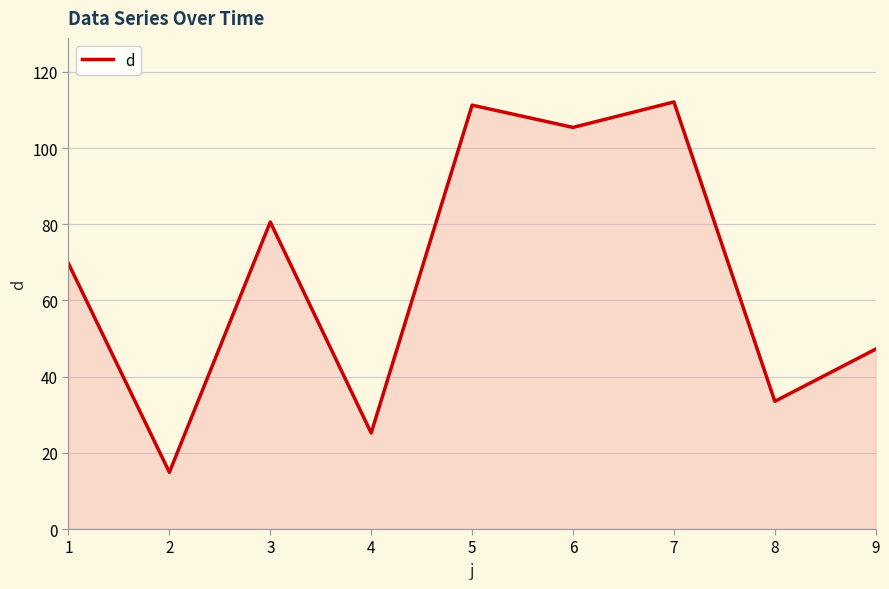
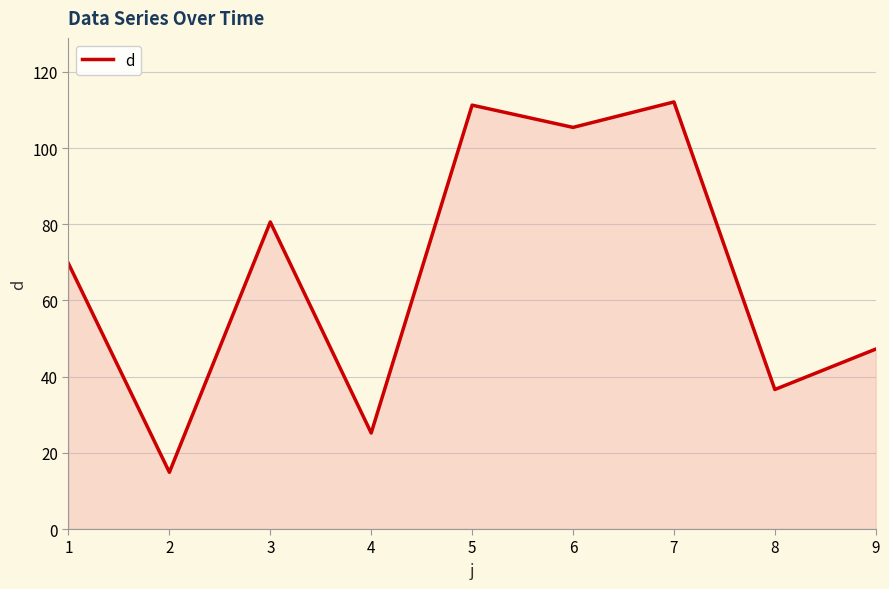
  {
    "1": 70,
    "2": 15,
    "3": 81,
    "4": 25,
    "5": 111,
    "6": 105,
    "7": 112,
-   "8": 34,
+   "8": 37,
    "9": 47
  }
